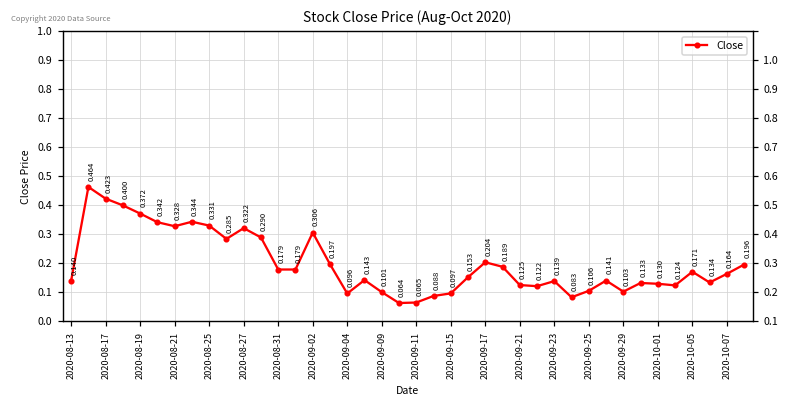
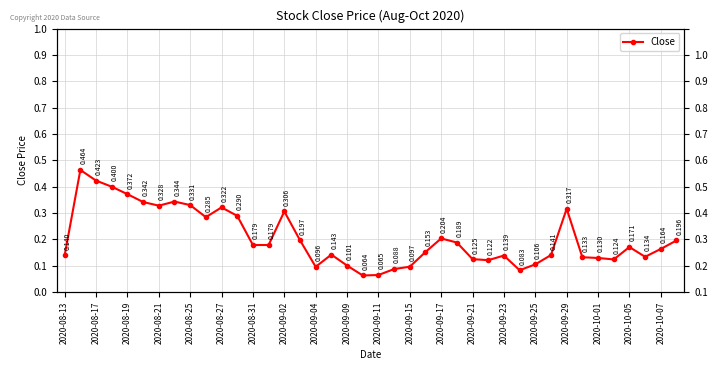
  {
    "2020-08-13": 0.140,
    "2020-08-17": 0.423,
    "2020-08-19": 0.372,
    "2020-08-21": 0.328,
    "2020-08-25": 0.331,
    "2020-08-27": 0.322,
    "2020-08-31": 0.179,
    "2020-09-02": 0.306,
    "2020-09-04": 0.096,
    "2020-09-09": 0.101,
    "2020-09-11": 0.065,
    "2020-09-15": 0.097,
    "2020-09-17": 0.204,
    "2020-09-21": 0.125,
    "2020-09-23": 0.139,
    "2020-09-25": 0.106,
-   "2020-09-29": 0.103,
+   "2020-09-29": 0.317,
    "2020-10-01": 0.130,
    "2020-10-05": 0.171,
    "2020-10-07": 0.164
  }
